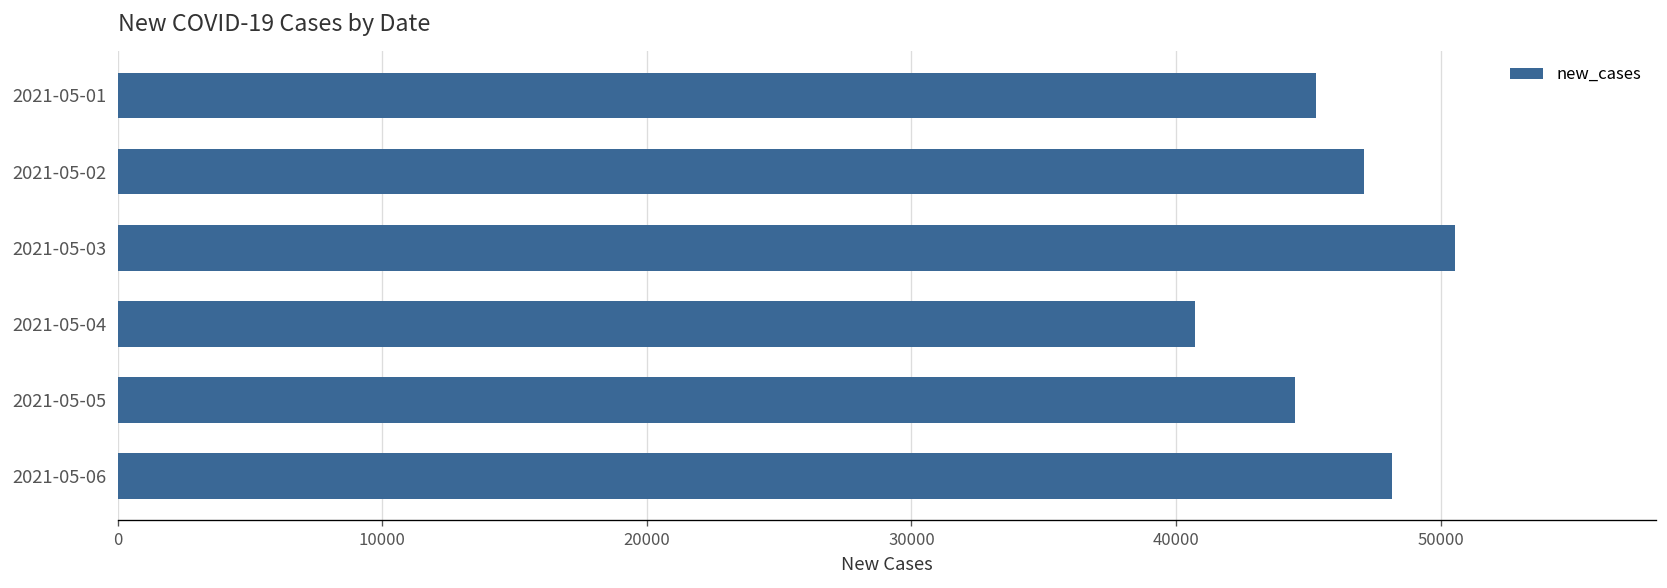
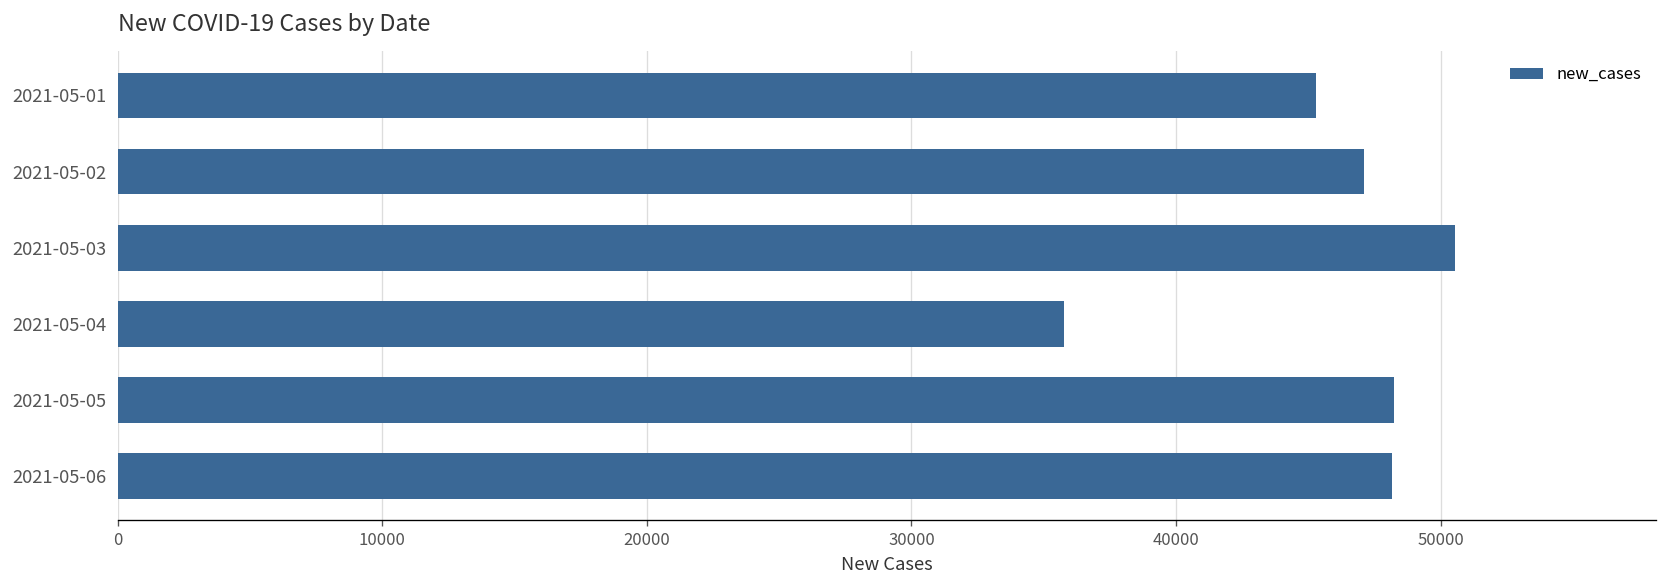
  {
    "2021-05-01": 45300,
    "2021-05-02": 47100,
    "2021-05-03": 50600,
-   "2021-05-04": 40700,
-   "2021-05-05": 44500,
+   "2021-05-04": 35800,
+   "2021-05-05": 48300,
    "2021-05-06": 48200
  }
